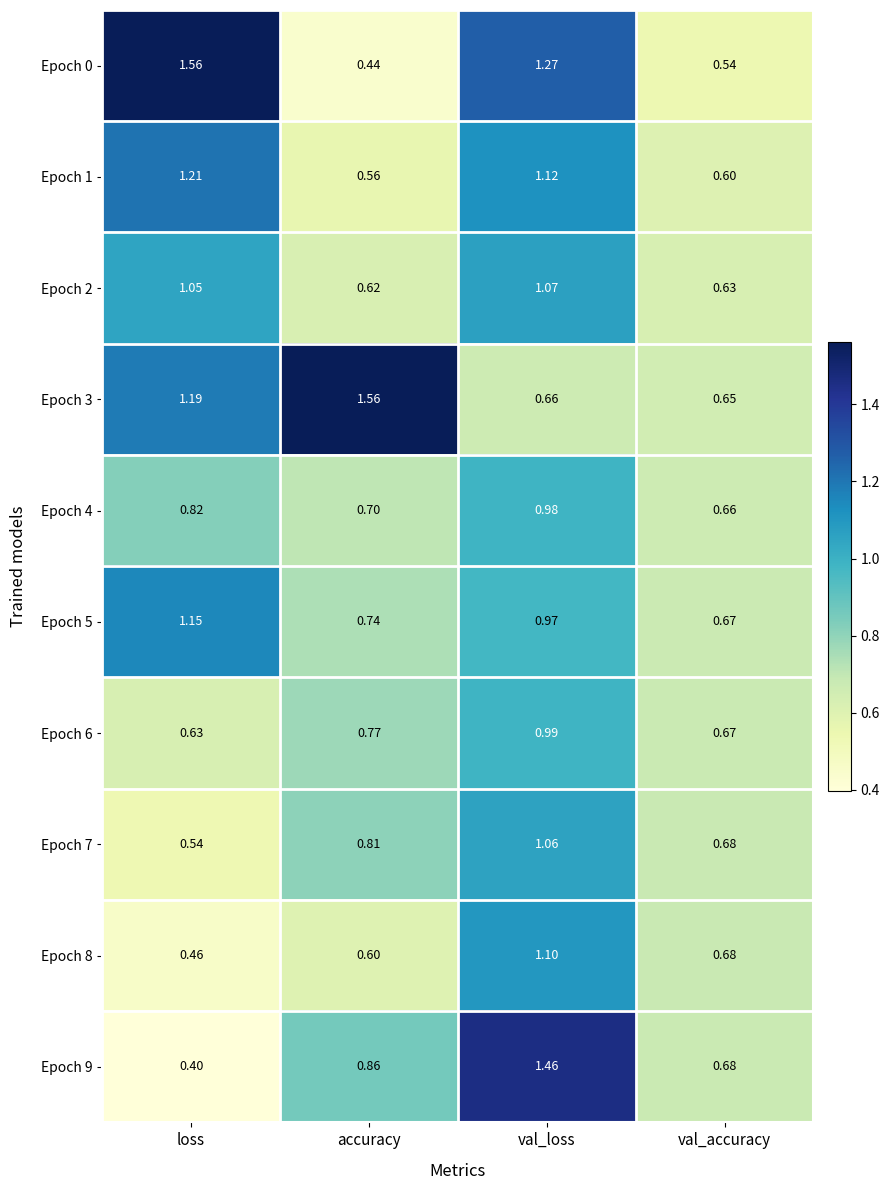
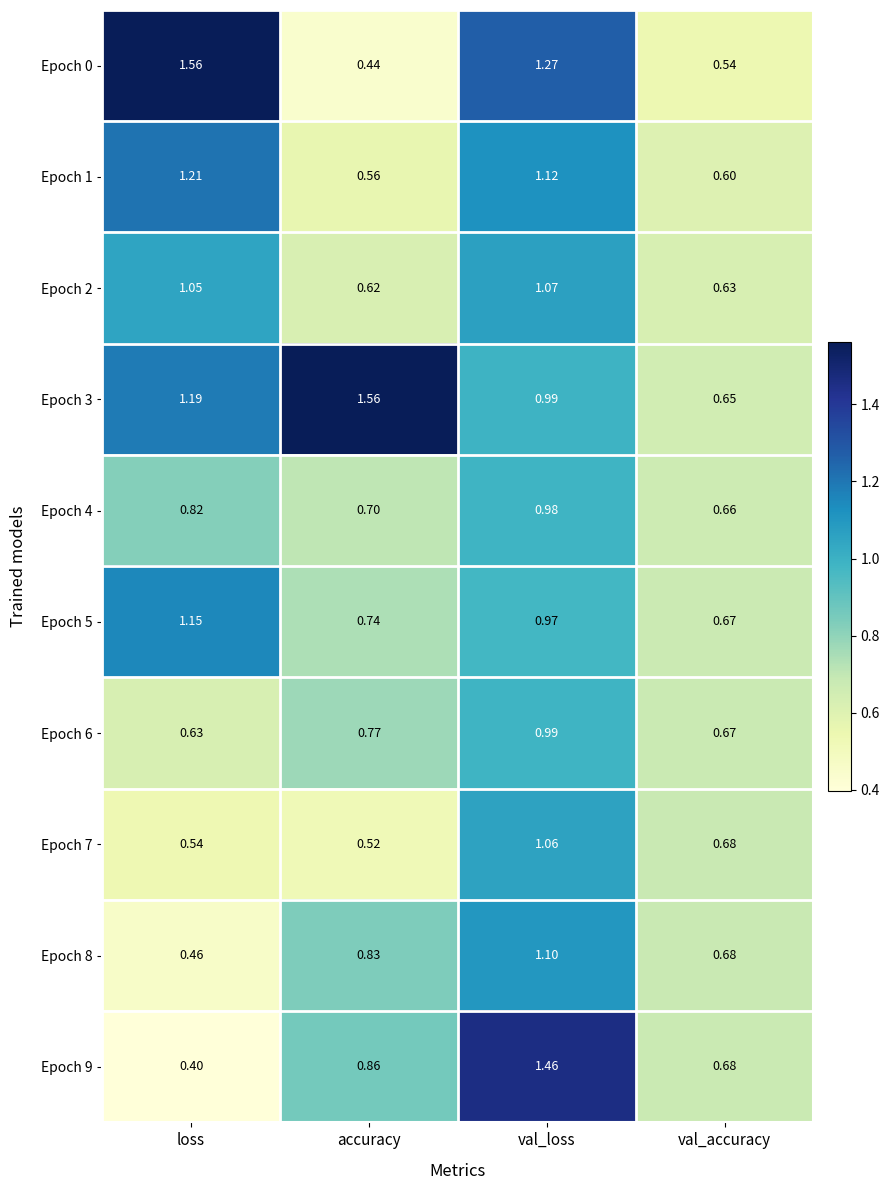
  {
    "Epoch 0": {
      "loss": 1.56,
      "accuracy": 0.44,
      "val_loss": 1.27,
      "val_accuracy": 0.54
    },
    "Epoch 1": {
      "loss": 1.21,
      "accuracy": 0.56,
      "val_loss": 1.12,
      "val_accuracy": 0.60
    },
    "Epoch 2": {
      "loss": 1.05,
      "accuracy": 0.62,
      "val_loss": 1.07,
      "val_accuracy": 0.63
    },
    "Epoch 3": {
      "loss": 1.19,
      "accuracy": 1.56,
-     "val_loss": 0.66,
+     "val_loss": 0.99,
      "val_accuracy": 0.65
    },
    "Epoch 4": {
      "loss": 0.82,
      "accuracy": 0.70,
      "val_loss": 0.98,
      "val_accuracy": 0.66
    },
    "Epoch 5": {
      "loss": 1.15,
      "accuracy": 0.74,
      "val_loss": 0.97,
      "val_accuracy": 0.67
    },
    "Epoch 6": {
      "loss": 0.63,
      "accuracy": 0.77,
      "val_loss": 0.99,
      "val_accuracy": 0.67
    },
    "Epoch 7": {
      "loss": 0.54,
-     "accuracy": 0.81,
+     "accuracy": 0.52,
      "val_loss": 1.06,
      "val_accuracy": 0.68
    },
    "Epoch 8": {
      "loss": 0.46,
-     "accuracy": 0.60,
+     "accuracy": 0.83,
      "val_loss": 1.10,
      "val_accuracy": 0.68
    },
    "Epoch 9": {
      "loss": 0.40,
      "accuracy": 0.86,
      "val_loss": 1.46,
      "val_accuracy": 0.68
    }
  }
